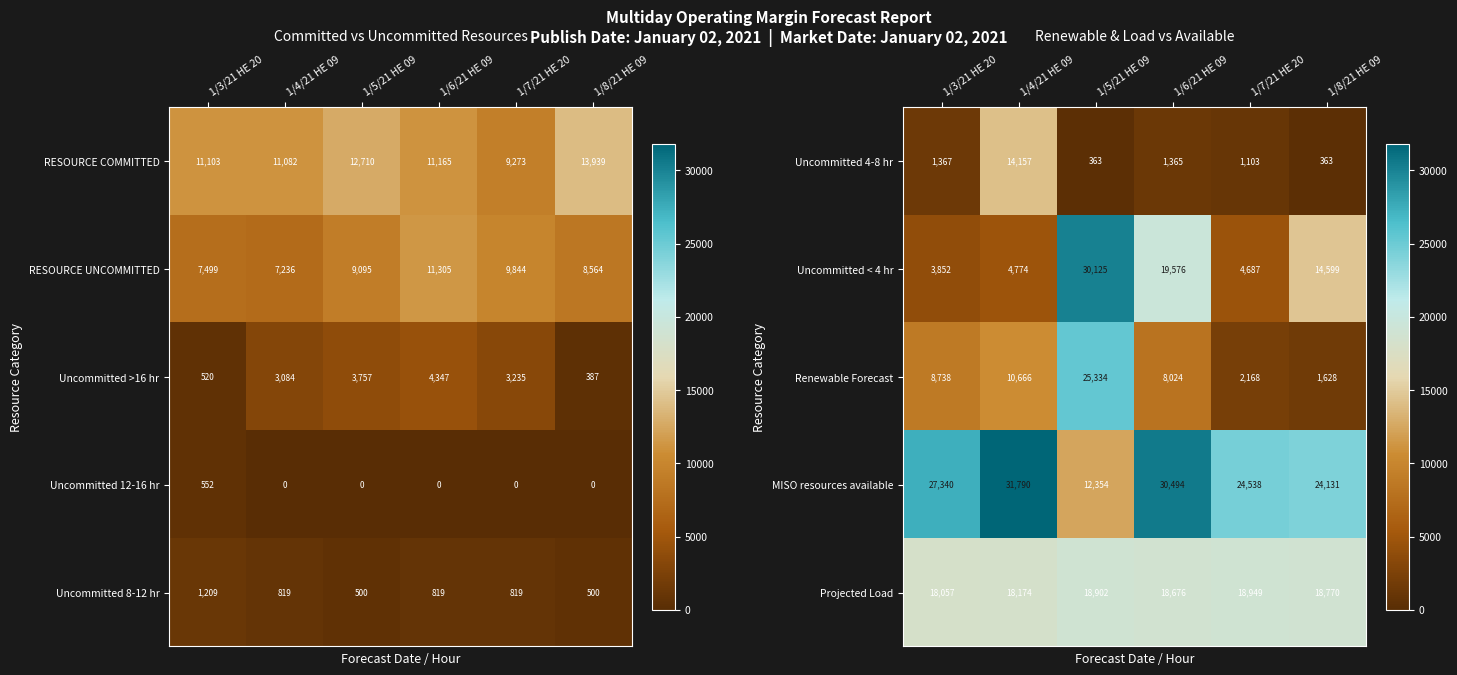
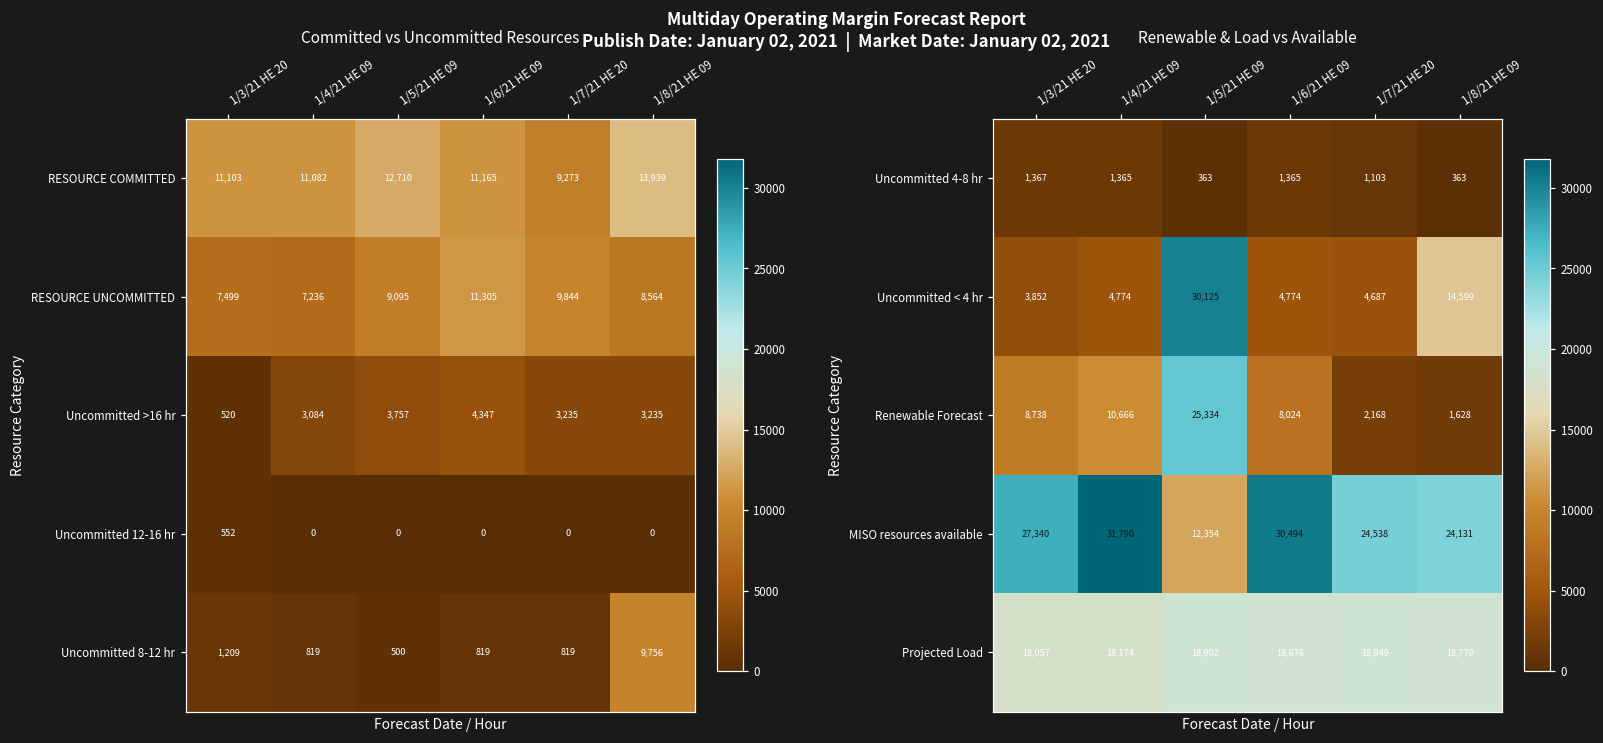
  {
    "Committed vs Uncommitted Resources": {
      "RESOURCE COMMITTED": {
        "1/3/21 HE 20": "11,103",
        "1/4/21 HE 09": "11,082",
        "1/5/21 HE 09": "12,710",
        "1/6/21 HE 09": "11,165",
        "1/7/21 HE 20": "9,273",
        "1/8/21 HE 09": "13,939"
      },
      "RESOURCE UNCOMMITTED": {
        "1/3/21 HE 20": "7,499",
        "1/4/21 HE 09": "7,236",
        "1/5/21 HE 09": "9,095",
        "1/6/21 HE 09": "11,305",
        "1/7/21 HE 20": "9,844",
        "1/8/21 HE 09": "8,564"
      },
      "Uncommitted >16 hr": {
        "1/3/21 HE 20": "520",
        "1/4/21 HE 09": "3,084",
        "1/5/21 HE 09": "3,757",
        "1/6/21 HE 09": "4,347",
        "1/7/21 HE 20": "3,235",
-       "1/8/21 HE 09": "387"
+       "1/8/21 HE 09": "3,235"
      },
      "Uncommitted 12-16 hr": {
        "1/3/21 HE 20": "552",
        "1/4/21 HE 09": "0",
        "1/5/21 HE 09": "0",
        "1/6/21 HE 09": "0",
        "1/7/21 HE 20": "0",
        "1/8/21 HE 09": "0"
      },
      "Uncommitted 8-12 hr": {
        "1/3/21 HE 20": "1,209",
        "1/4/21 HE 09": "819",
        "1/5/21 HE 09": "500",
        "1/6/21 HE 09": "819",
        "1/7/21 HE 20": "819",
-       "1/8/21 HE 09": "500"
+       "1/8/21 HE 09": "9,756"
      }
    },
    "Renewable & Load vs Available": {
      "Uncommitted 4-8 hr": {
        "1/3/21 HE 20": "1,367",
-       "1/4/21 HE 09": "14,157",
+       "1/4/21 HE 09": "1,365",
        "1/5/21 HE 09": "363",
        "1/6/21 HE 09": "1,365",
        "1/7/21 HE 20": "1,103",
        "1/8/21 HE 09": "363"
      },
      "Uncommitted < 4 hr": {
        "1/3/21 HE 20": "3,852",
        "1/4/21 HE 09": "4,774",
        "1/5/21 HE 09": "30,125",
-       "1/6/21 HE 09": "19,576",
+       "1/6/21 HE 09": "4,774",
        "1/7/21 HE 20": "4,687",
        "1/8/21 HE 09": "14,599"
      },
      "Renewable Forecast": {
        "1/3/21 HE 20": "8,738",
        "1/4/21 HE 09": "10,666",
        "1/5/21 HE 09": "25,334",
        "1/6/21 HE 09": "8,024",
        "1/7/21 HE 20": "2,168",
        "1/8/21 HE 09": "1,628"
      },
      "MISO resources available": {
        "1/3/21 HE 20": "27,340",
        "1/4/21 HE 09": "31,790",
        "1/5/21 HE 09": "12,354",
        "1/6/21 HE 09": "30,494",
        "1/7/21 HE 20": "24,538",
        "1/8/21 HE 09": "24,131"
      },
      "Projected Load": {
        "1/3/21 HE 20": "18,057",
        "1/4/21 HE 09": "18,174",
        "1/5/21 HE 09": "18,902",
        "1/7/21 HE 20": "18,949"
      }
    }
  }
